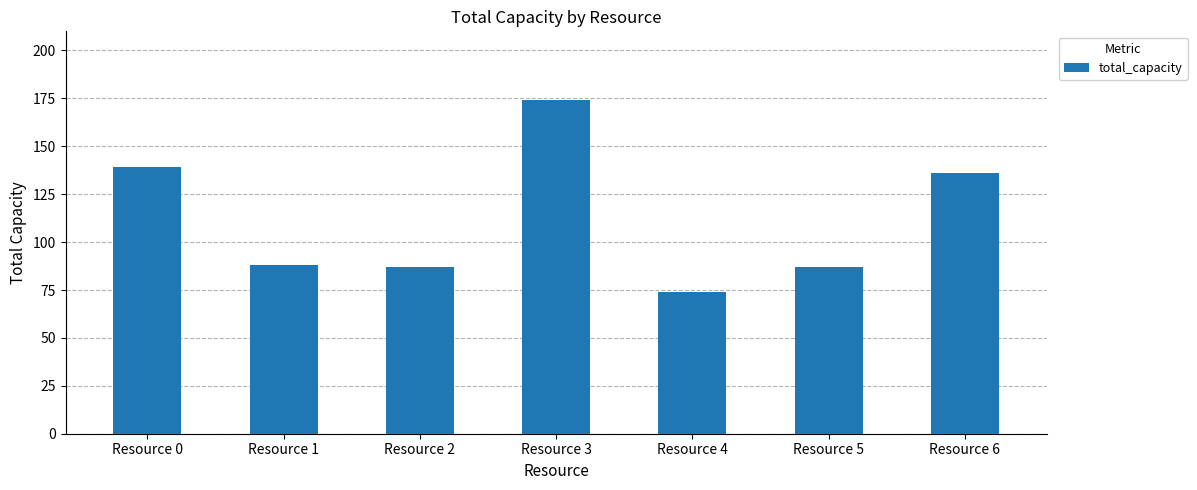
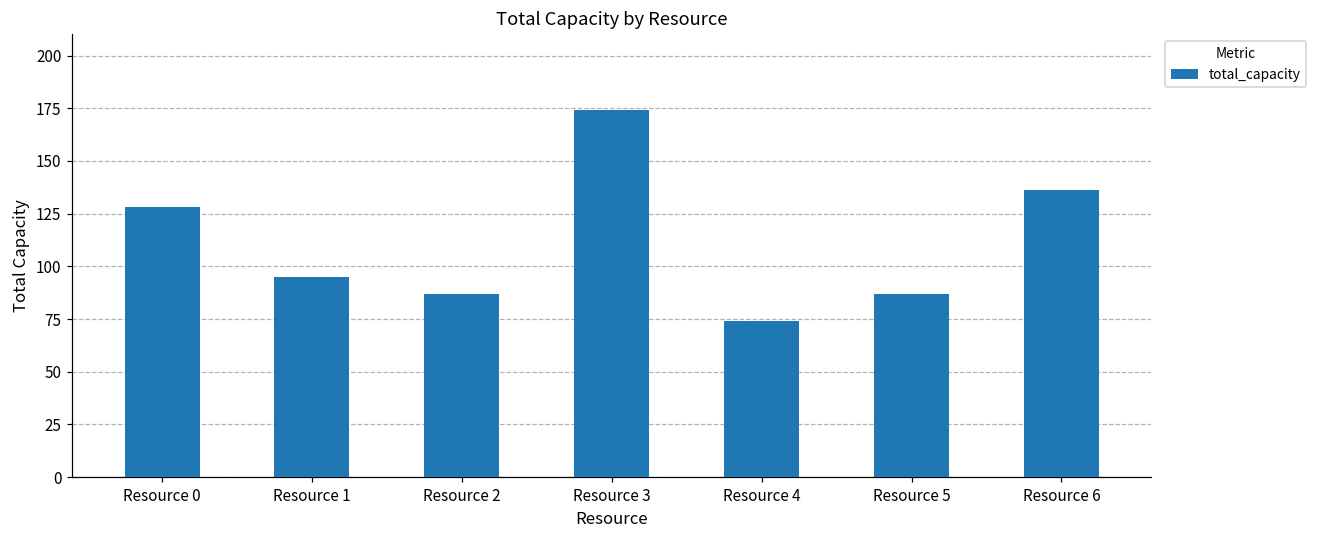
  {
-   "Resource 0": 139,
-   "Resource 1": 88,
+   "Resource 0": 128,
+   "Resource 1": 95,
    "Resource 2": 87,
    "Resource 3": 174,
    "Resource 4": 74,
    "Resource 5": 87,
    "Resource 6": 136
  }
